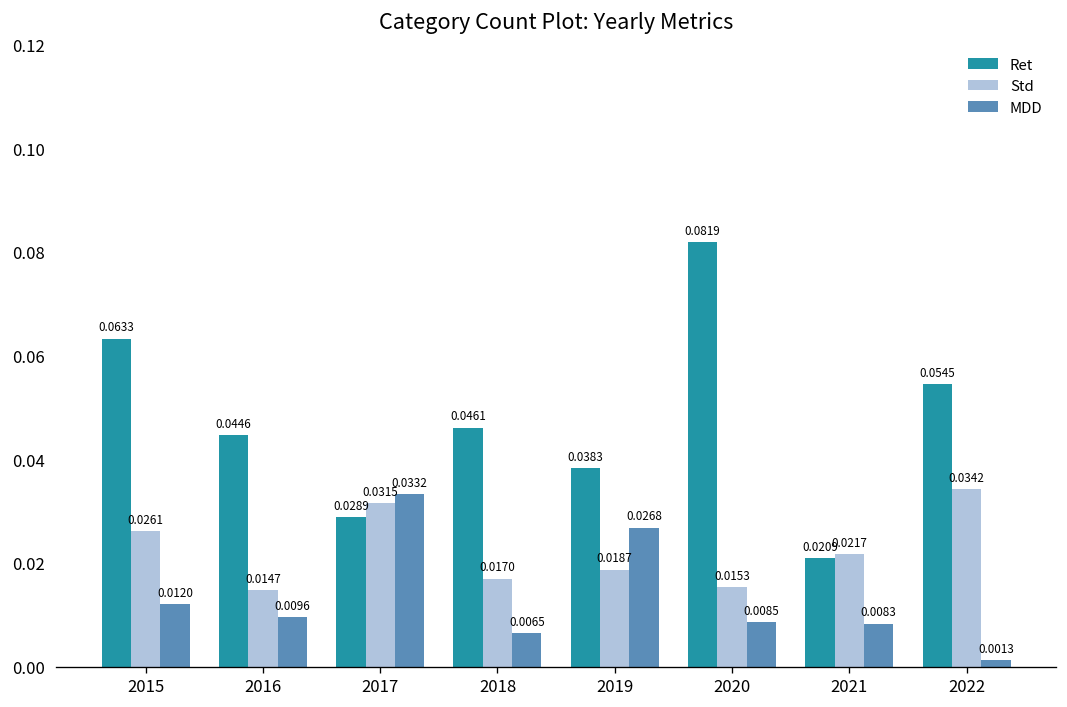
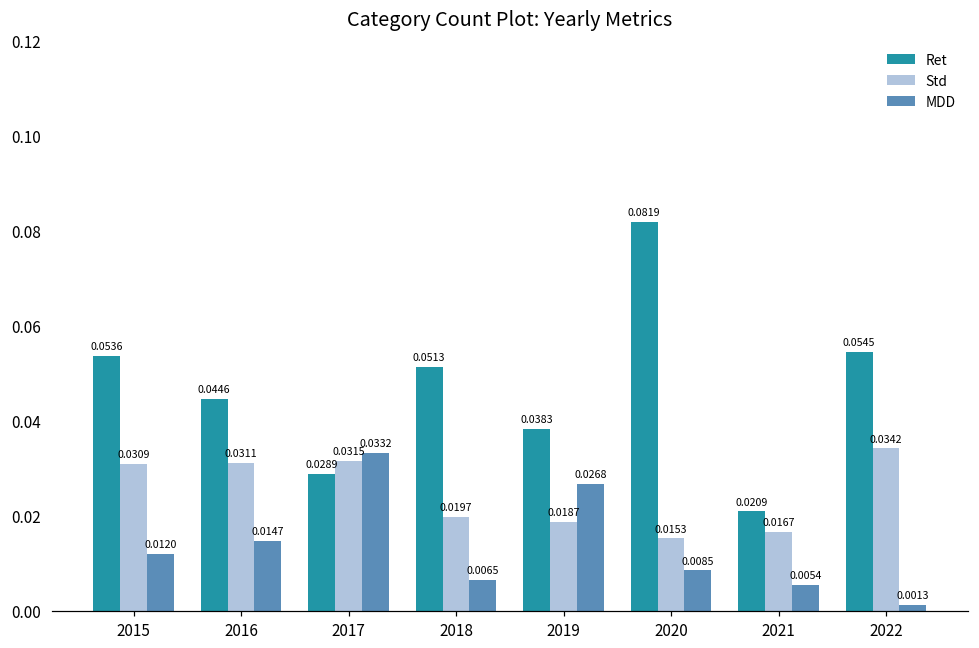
  {
    "Ret": {
-     "2015": 0.0633,
+     "2015": 0.0536,
      "2016": 0.0446,
      "2017": 0.0289,
-     "2018": 0.0461,
+     "2018": 0.0513,
      "2019": 0.0383,
      "2020": 0.0819,
      "2021": 0.0209,
      "2022": 0.0545
    },
    "Std": {
-     "2015": 0.0261,
-     "2016": 0.0147,
+     "2015": 0.0309,
+     "2016": 0.0311,
      "2017": 0.0315,
-     "2018": 0.0170,
+     "2018": 0.0197,
      "2019": 0.0187,
      "2020": 0.0153,
-     "2021": 0.0217,
+     "2021": 0.0167,
      "2022": 0.0342
    },
    "MDD": {
      "2015": 0.0120,
-     "2016": 0.0096,
+     "2016": 0.0147,
      "2017": 0.0332,
      "2018": 0.0065,
      "2019": 0.0268,
      "2020": 0.0085,
-     "2021": 0.0083,
+     "2021": 0.0054,
      "2022": 0.0013
    }
  }
